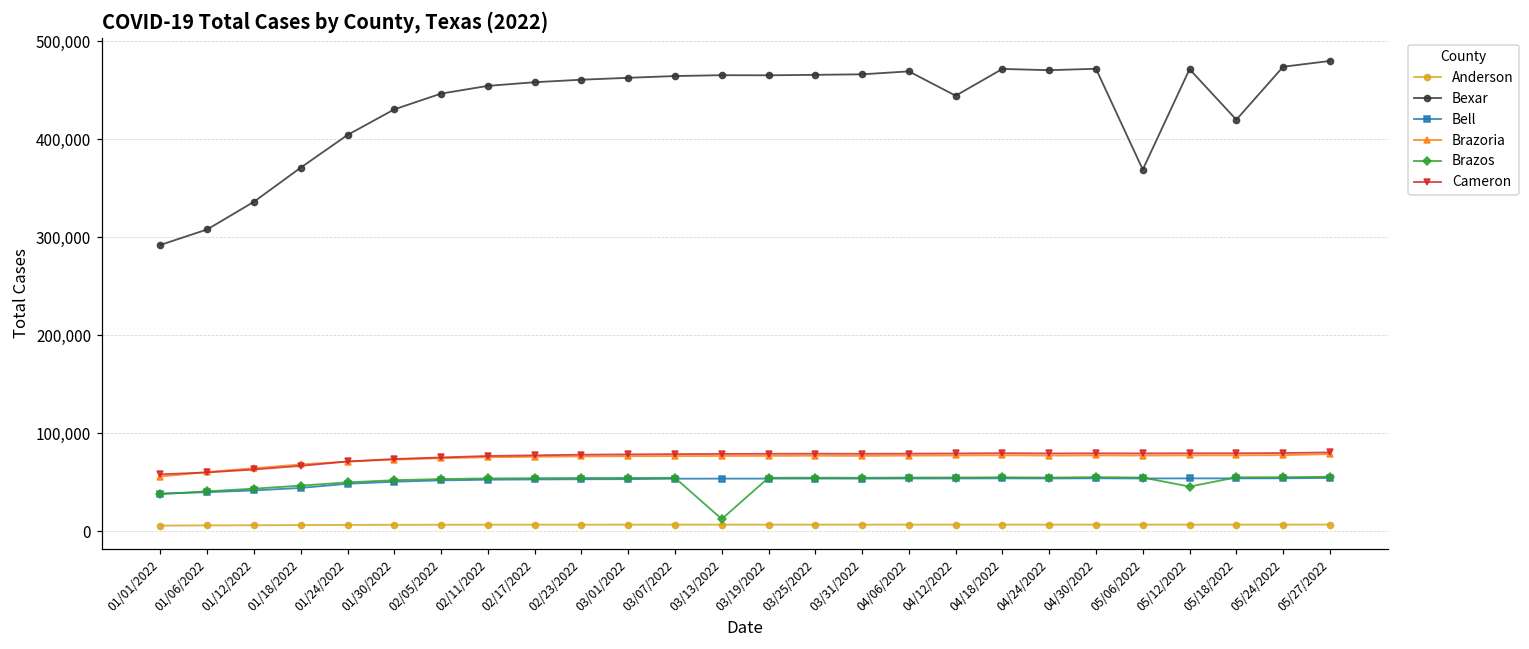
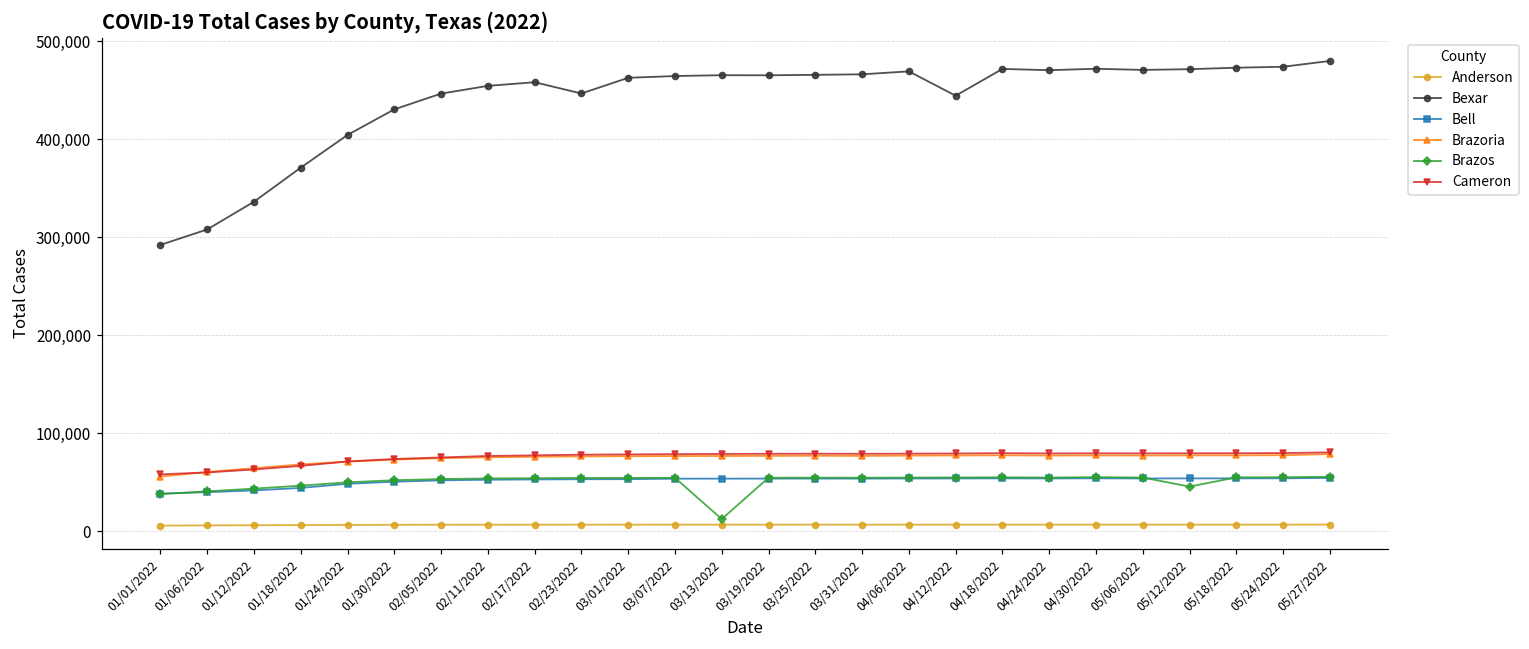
  {
    "Bexar": {
      "01/01/2022": "290,000",
      "01/06/2022": "310,000",
      "01/12/2022": "340,000",
      "01/18/2022": "370,000",
      "01/24/2022": "400,000",
      "01/30/2022": "430,000",
      "02/05/2022": "450,000",
      "02/11/2022": "450,000",
      "02/17/2022": "460,000",
-     "02/23/2022": "460,000",
+     "02/23/2022": "450,000",
      "03/01/2022": "460,000",
      "03/07/2022": "460,000",
      "03/13/2022": "470,000",
      "03/19/2022": "470,000",
      "03/25/2022": "470,000",
      "03/31/2022": "470,000",
      "04/06/2022": "470,000",
      "04/12/2022": "440,000",
      "04/18/2022": "470,000",
      "04/24/2022": "470,000",
      "04/30/2022": "470,000",
-     "05/06/2022": "370,000",
+     "05/06/2022": "470,000",
      "05/12/2022": "470,000",
-     "05/18/2022": "420,000",
+     "05/18/2022": "470,000",
      "05/24/2022": "470,000",
      "05/27/2022": "480,000"
    },
    "Bell": {
      "03/13/2022": "50,000",
      "05/12/2022": "50,000"
    },
    "Brazos": {
      "03/13/2022": "10,000",
      "05/12/2022": "50,000"
    }
  }
